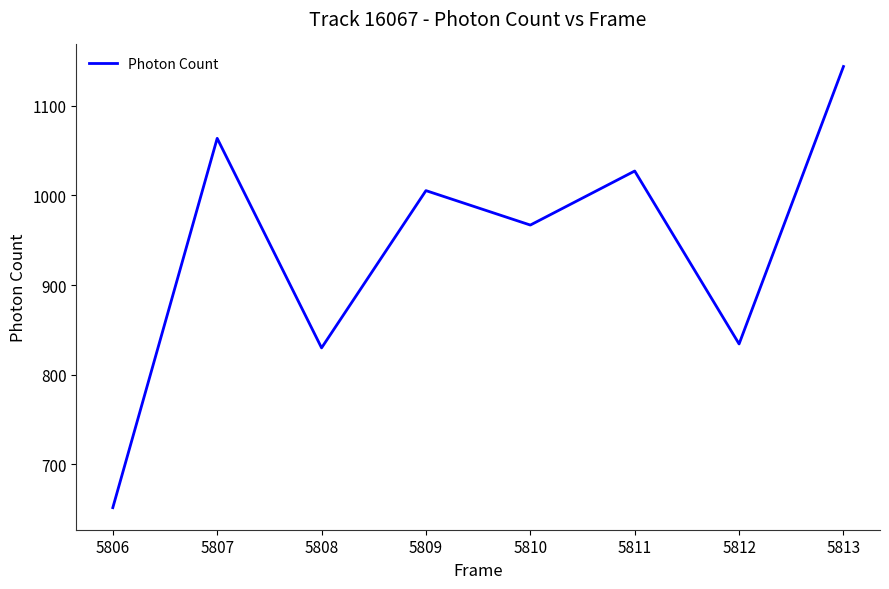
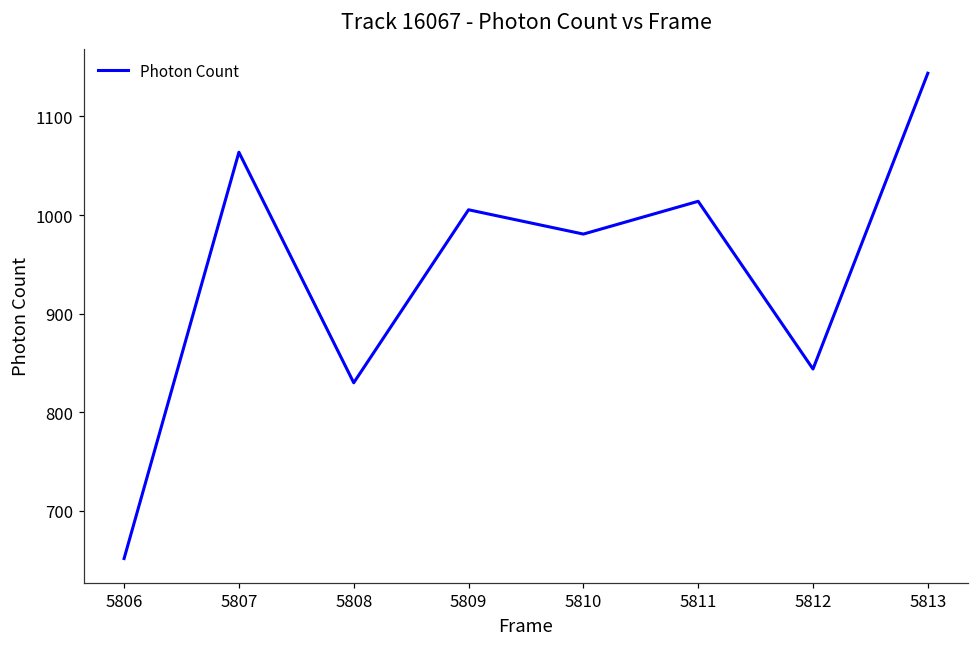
  {
    "5806": 650,
    "5807": 1060,
    "5808": 830,
    "5809": 1010,
-   "5810": 970,
-   "5811": 1030,
-   "5812": 830,
+   "5810": 980,
+   "5811": 1010,
+   "5812": 840,
    "5813": 1140
  }
